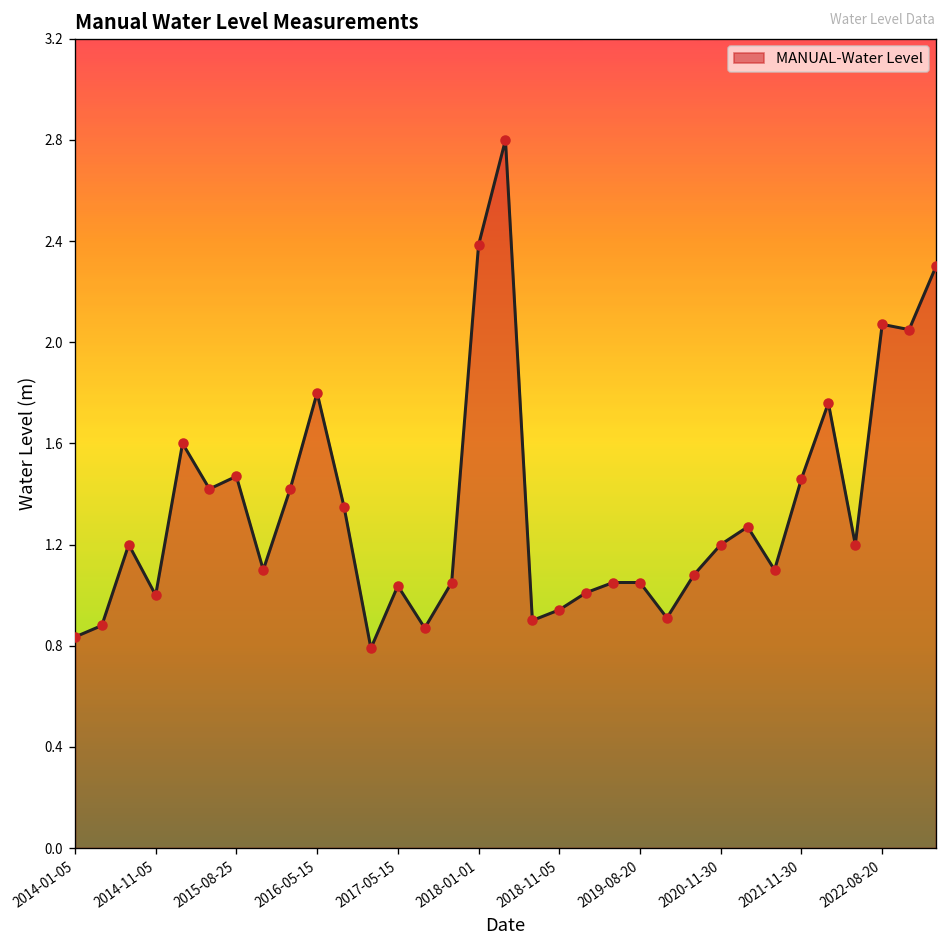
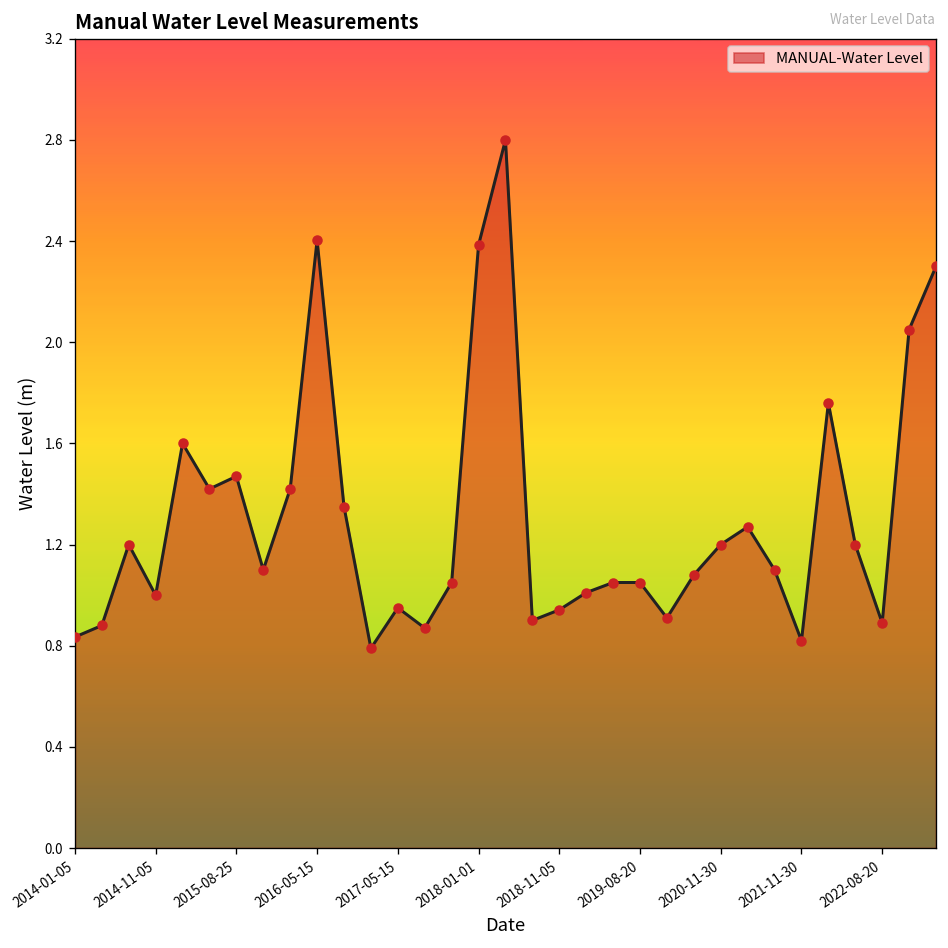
  {
    "2014-01-05": 0.83,
    "2014-11-05": 1.00,
    "2015-08-25": 1.47,
-   "2016-05-15": 1.80,
-   "2017-05-15": 1.04,
+   "2016-05-15": 2.40,
+   "2017-05-15": 0.95,
    "2018-01-01": 2.38,
    "2018-11-05": 0.94,
    "2019-08-20": 1.05,
    "2020-11-30": 1.20,
-   "2021-11-30": 1.46,
-   "2022-08-20": 2.07
+   "2021-11-30": 0.82,
+   "2022-08-20": 0.89
  }
